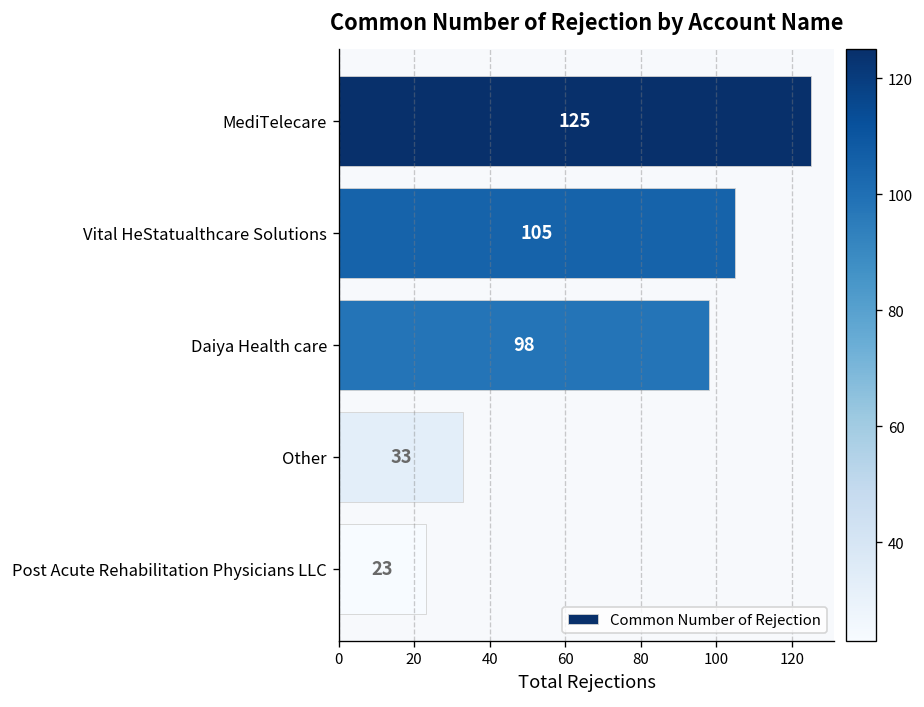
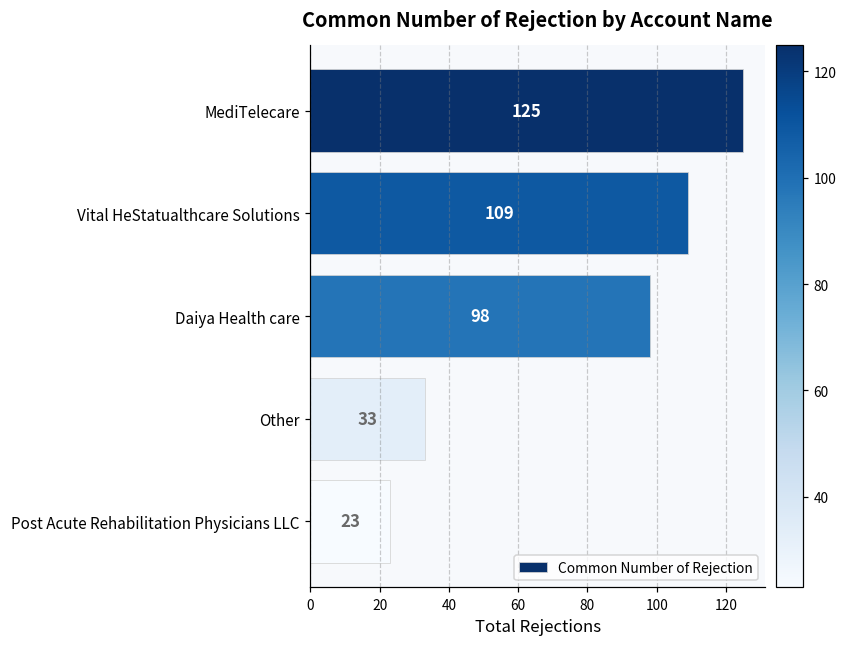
  {
    "MediTelecare": 125,
-   "Vital HeStatualthcare Solutions": 105,
+   "Vital HeStatualthcare Solutions": 109,
    "Daiya Health care": 98,
    "Other": 33,
    "Post Acute Rehabilitation Physicians LLC": 23
  }
